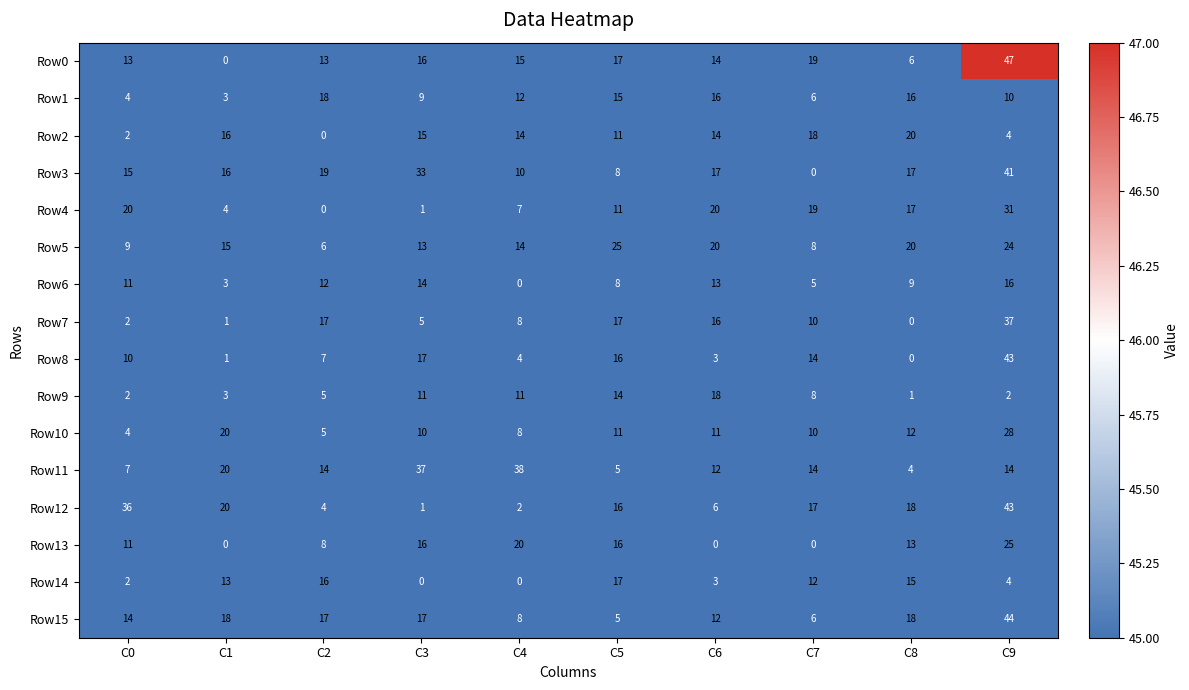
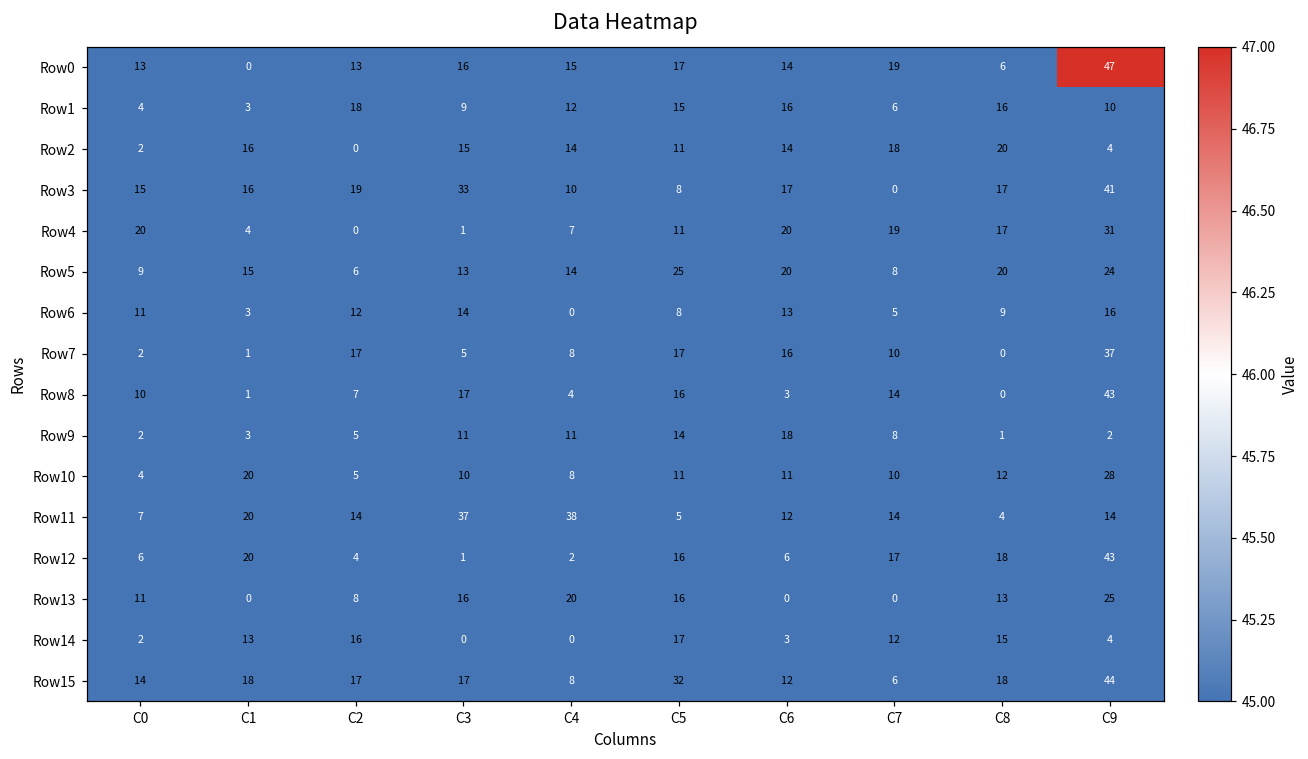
  {
    "Row0": {
      "C0": 13,
      "C1": 0,
      "C2": 13,
      "C3": 16,
      "C4": 15,
      "C5": 17,
      "C6": 14,
      "C7": 19,
      "C8": 6,
      "C9": 47
    },
    "Row1": {
      "C0": 4,
      "C1": 3,
      "C2": 18,
      "C3": 9,
      "C4": 12,
      "C5": 15,
      "C6": 16,
      "C7": 6,
      "C8": 16,
      "C9": 10
    },
    "Row2": {
      "C0": 2,
      "C1": 16,
      "C2": 0,
      "C3": 15,
      "C4": 14,
      "C5": 11,
      "C6": 14,
      "C7": 18,
      "C8": 20,
      "C9": 4
    },
    "Row3": {
      "C0": 15,
      "C1": 16,
      "C2": 19,
      "C3": 33,
      "C4": 10,
      "C5": 8,
      "C6": 17,
      "C7": 0,
      "C8": 17,
      "C9": 41
    },
    "Row4": {
      "C0": 20,
      "C1": 4,
      "C2": 0,
      "C3": 1,
      "C4": 7,
      "C5": 11,
      "C6": 20,
      "C7": 19,
      "C8": 17,
      "C9": 31
    },
    "Row5": {
      "C0": 9,
      "C1": 15,
      "C2": 6,
      "C3": 13,
      "C4": 14,
      "C5": 25,
      "C6": 20,
      "C7": 8,
      "C8": 20,
      "C9": 24
    },
    "Row6": {
      "C0": 11,
      "C1": 3,
      "C2": 12,
      "C3": 14,
      "C4": 0,
      "C5": 8,
      "C6": 13,
      "C7": 5,
      "C8": 9,
      "C9": 16
    },
    "Row7": {
      "C0": 2,
      "C1": 1,
      "C2": 17,
      "C3": 5,
      "C4": 8,
      "C5": 17,
      "C6": 16,
      "C7": 10,
      "C8": 0,
      "C9": 37
    },
    "Row8": {
      "C0": 10,
      "C1": 1,
      "C2": 7,
      "C3": 17,
      "C4": 4,
      "C5": 16,
      "C6": 3,
      "C7": 14,
      "C8": 0,
      "C9": 43
    },
    "Row9": {
      "C0": 2,
      "C1": 3,
      "C2": 5,
      "C3": 11,
      "C4": 11,
      "C5": 14,
      "C6": 18,
      "C7": 8,
      "C8": 1,
      "C9": 2
    },
    "Row10": {
      "C0": 4,
      "C1": 20,
      "C2": 5,
      "C3": 10,
      "C4": 8,
      "C5": 11,
      "C6": 11,
      "C7": 10,
      "C8": 12,
      "C9": 28
    },
    "Row11": {
      "C0": 7,
      "C1": 20,
      "C2": 14,
      "C3": 37,
      "C4": 38,
      "C5": 5,
      "C6": 12,
      "C7": 14,
      "C8": 4,
      "C9": 14
    },
    "Row12": {
-     "C0": 36,
+     "C0": 6,
      "C1": 20,
      "C2": 4,
      "C3": 1,
      "C4": 2,
      "C5": 16,
      "C6": 6,
      "C7": 17,
      "C8": 18,
      "C9": 43
    },
    "Row13": {
      "C0": 11,
      "C1": 0,
      "C2": 8,
      "C3": 16,
      "C4": 20,
      "C5": 16,
      "C6": 0,
      "C7": 0,
      "C8": 13,
      "C9": 25
    },
    "Row14": {
      "C0": 2,
      "C1": 13,
      "C2": 16,
      "C3": 0,
      "C4": 0,
      "C5": 17,
      "C6": 3,
      "C7": 12,
      "C8": 15,
      "C9": 4
    },
    "Row15": {
      "C0": 14,
      "C1": 18,
      "C2": 17,
      "C3": 17,
      "C4": 8,
-     "C5": 5,
+     "C5": 32,
      "C6": 12,
      "C7": 6,
      "C8": 18,
      "C9": 44
    }
  }
